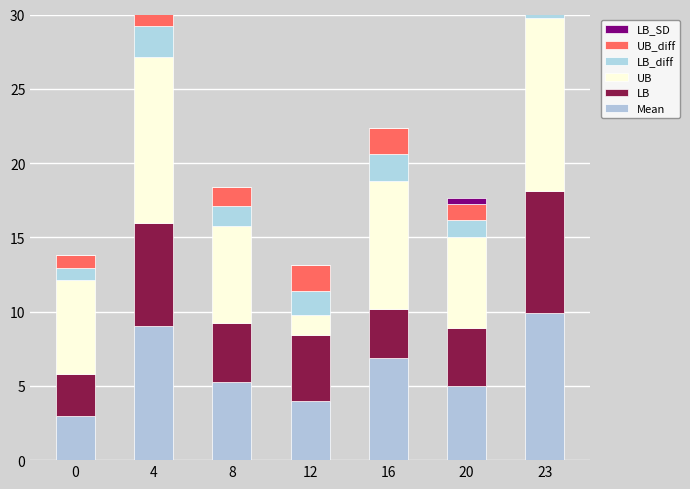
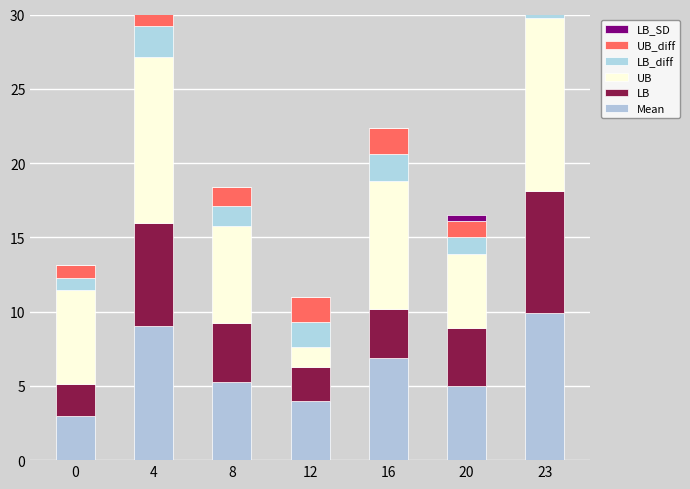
  {
    "LB": {
-     "0": 2.8,
+     "0": 2.2,
      "4": 6.9,
      "8": 3.9,
-     "12": 4.4,
+     "12": 2.3,
      "16": 3.3,
      "20": 3.9,
      "23": 8.2
    },
    "UB": {
      "0": 6.3,
      "4": 11.2,
      "8": 6.6,
      "12": 1.3,
      "16": 8.6,
-     "20": 6.1,
+     "20": 4.9,
      "23": 11.7
    },
    "UB_diff": {
      "0": 0.8,
      "8": 1.3,
      "12": 1.7,
      "16": 1.8,
      "20": 1.1
    },
    "LB_SD": {
      "0": 0.0,
      "8": 0.0,
      "12": 0.0,
      "16": 0.0,
      "20": 0.4
    }
  }
